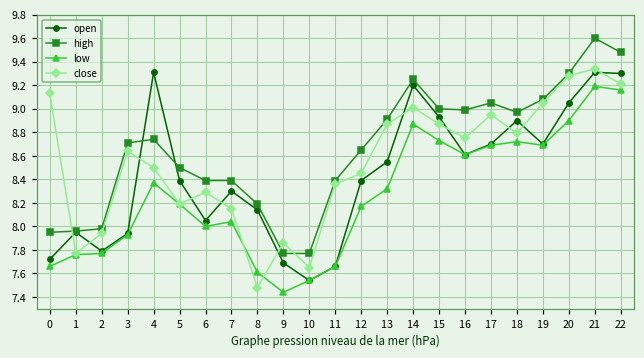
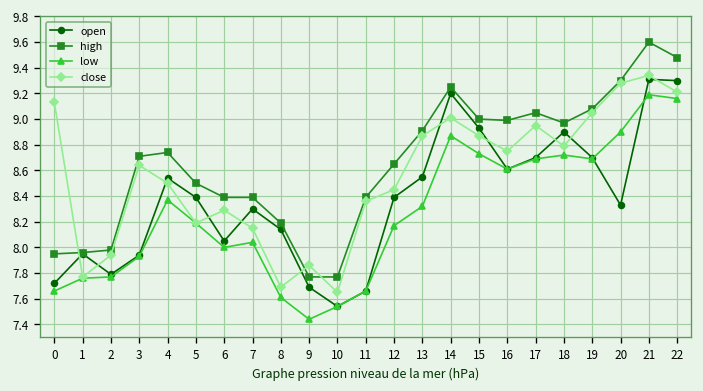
  {
    "open": {
      "0": 7.72,
-     "4": 9.31,
+     "4": 8.54,
      "5": 8.39,
      "6": 8.05,
      "7": 8.30,
      "8": 8.14,
      "9": 7.69,
      "12": 8.39,
      "13": 8.55,
      "14": 9.20,
      "15": 8.93,
      "18": 8.90,
-     "20": 9.05,
+     "20": 8.33,
      "21": 9.31,
      "22": 9.30
    },
    "high": {
      "0": 7.95,
      "2": 7.98,
      "3": 8.71,
      "4": 8.74,
      "5": 8.50,
      "6": 8.39,
      "7": 8.39,
      "8": 8.19,
      "9": 7.77,
      "10": 7.77,
      "11": 8.39,
      "12": 8.65,
      "13": 8.91,
      "14": 9.25,
      "15": 9.00,
      "16": 8.99,
      "17": 9.05,
      "18": 8.97,
      "19": 9.08,
      "21": 9.60,
      "22": 9.48
    },
    "low": {
      "0": 7.66,
      "4": 8.37,
      "6": 8.00,
      "7": 8.04,
      "8": 7.61,
      "9": 7.44,
      "12": 8.17,
      "13": 8.32,
      "14": 8.87,
      "15": 8.73,
      "18": 8.72,
      "20": 8.90,
      "21": 9.19,
      "22": 9.16
    },
    "close": {
      "0": 9.13,
      "2": 7.94,
      "3": 8.64,
      "4": 8.50,
      "6": 8.29,
      "7": 8.15,
-     "8": 7.48,
+     "8": 7.69,
      "9": 7.86,
      "10": 7.65,
      "11": 8.36,
      "12": 8.45,
      "13": 8.87,
      "14": 9.01,
      "15": 8.87,
      "16": 8.75,
      "17": 8.95,
      "18": 8.79,
      "19": 9.05,
      "21": 9.34,
      "22": 9.21
    }
  }
